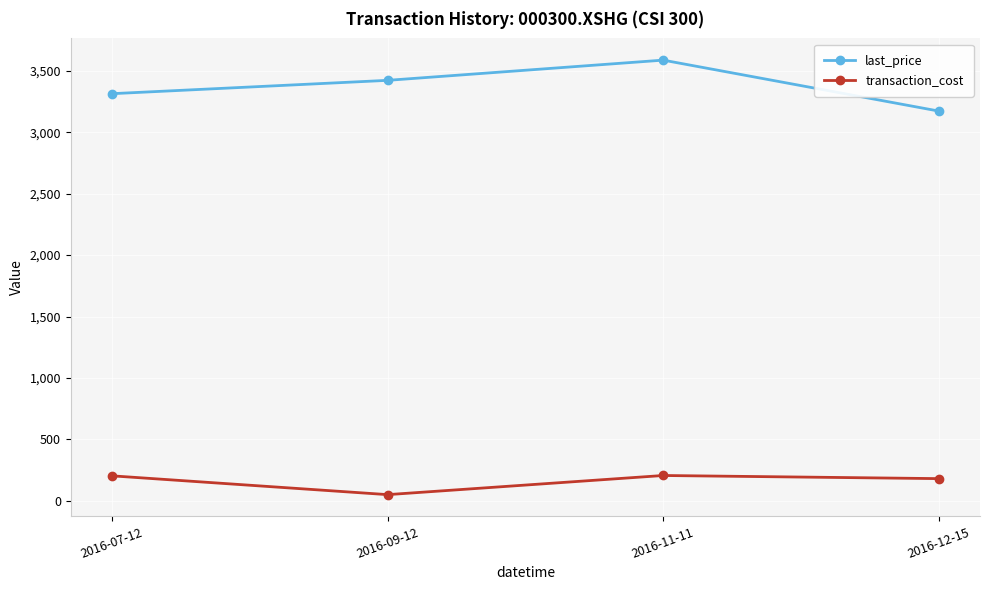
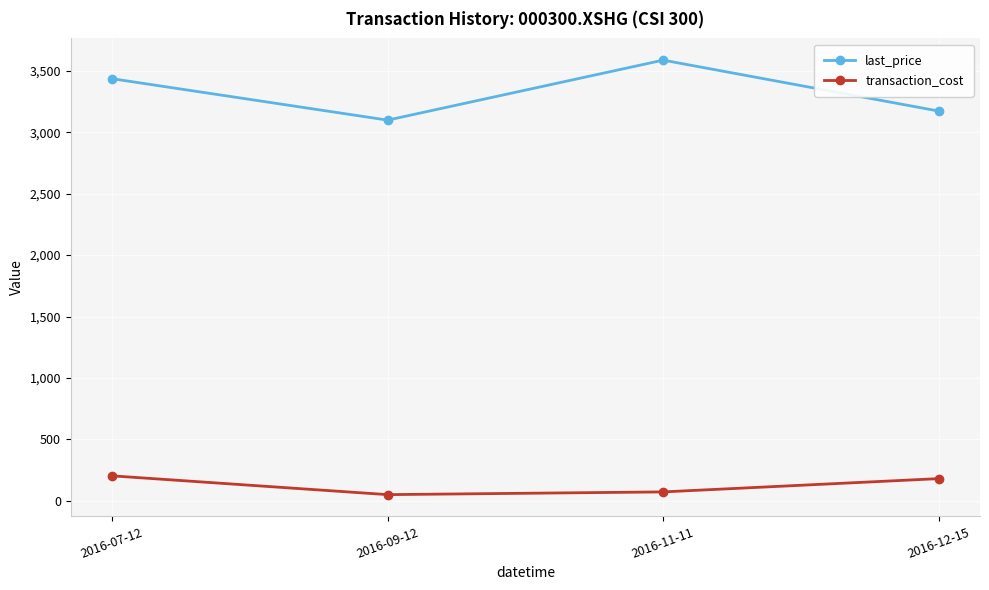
  {
    "last_price": {
-     "2016-07-12": "3,310",
-     "2016-09-12": "3,420",
+     "2016-07-12": "3,440",
+     "2016-09-12": "3,100",
      "2016-11-11": "3,590",
      "2016-12-15": "3,170"
    },
    "transaction_cost": {
      "2016-07-12": "200",
      "2016-09-12": "50",
-     "2016-11-11": "210",
+     "2016-11-11": "70",
      "2016-12-15": "180"
    }
  }
